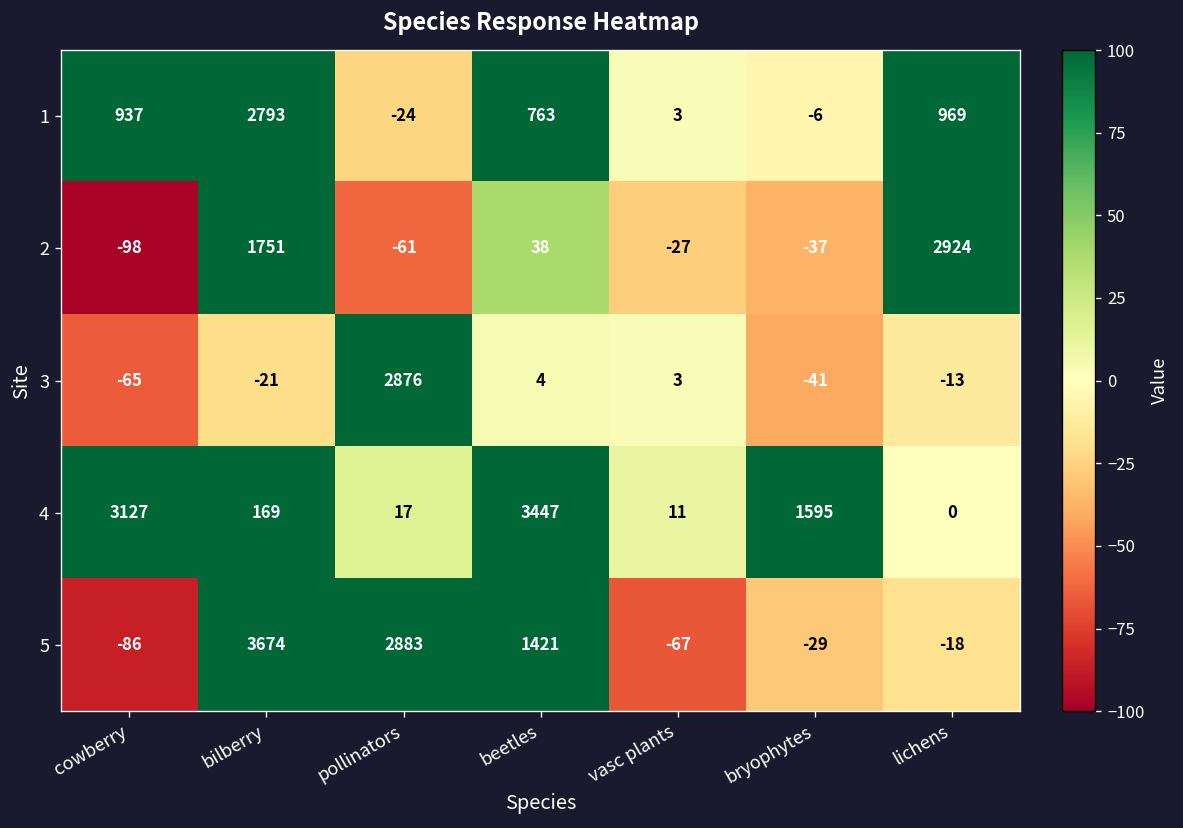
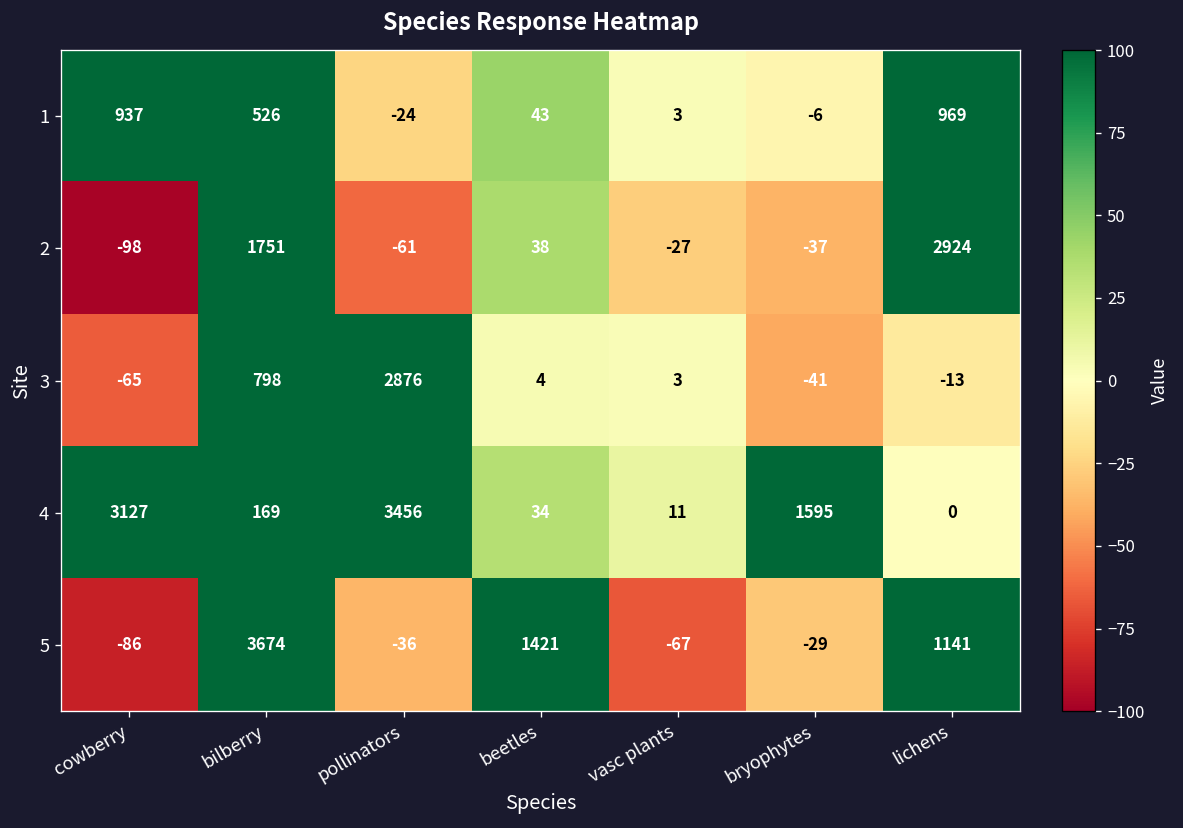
  {
    "1": {
      "cowberry": 937,
-     "bilberry": 2793,
+     "bilberry": 526,
      "pollinators": -24,
-     "beetles": 763,
+     "beetles": 43,
      "vasc plants": 3,
      "bryophytes": -6,
      "lichens": 969
    },
    "2": {
      "cowberry": -98,
      "bilberry": 1751,
      "pollinators": -61,
      "beetles": 38,
      "vasc plants": -27,
      "bryophytes": -37,
      "lichens": 2924
    },
    "3": {
      "cowberry": -65,
-     "bilberry": -21,
+     "bilberry": 798,
      "pollinators": 2876,
      "beetles": 4,
      "vasc plants": 3,
      "bryophytes": -41,
      "lichens": -13
    },
    "4": {
      "cowberry": 3127,
      "bilberry": 169,
-     "pollinators": 17,
-     "beetles": 3447,
+     "pollinators": 3456,
+     "beetles": 34,
      "vasc plants": 11,
      "bryophytes": 1595,
      "lichens": 0
    },
    "5": {
      "cowberry": -86,
      "bilberry": 3674,
-     "pollinators": 2883,
+     "pollinators": -36,
      "beetles": 1421,
      "vasc plants": -67,
      "bryophytes": -29,
-     "lichens": -18
+     "lichens": 1141
    }
  }
